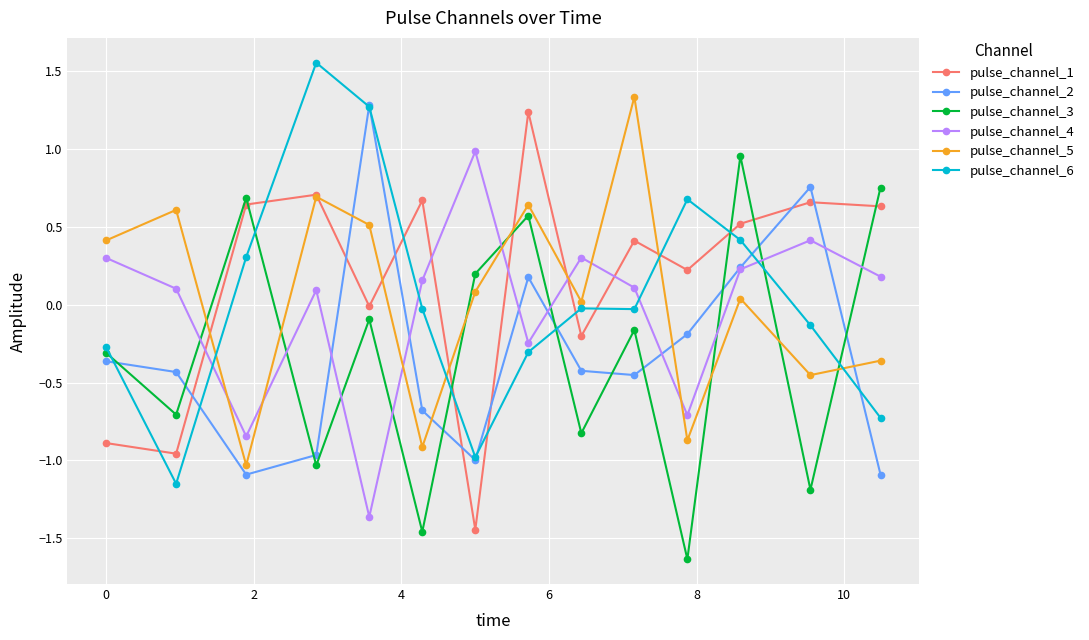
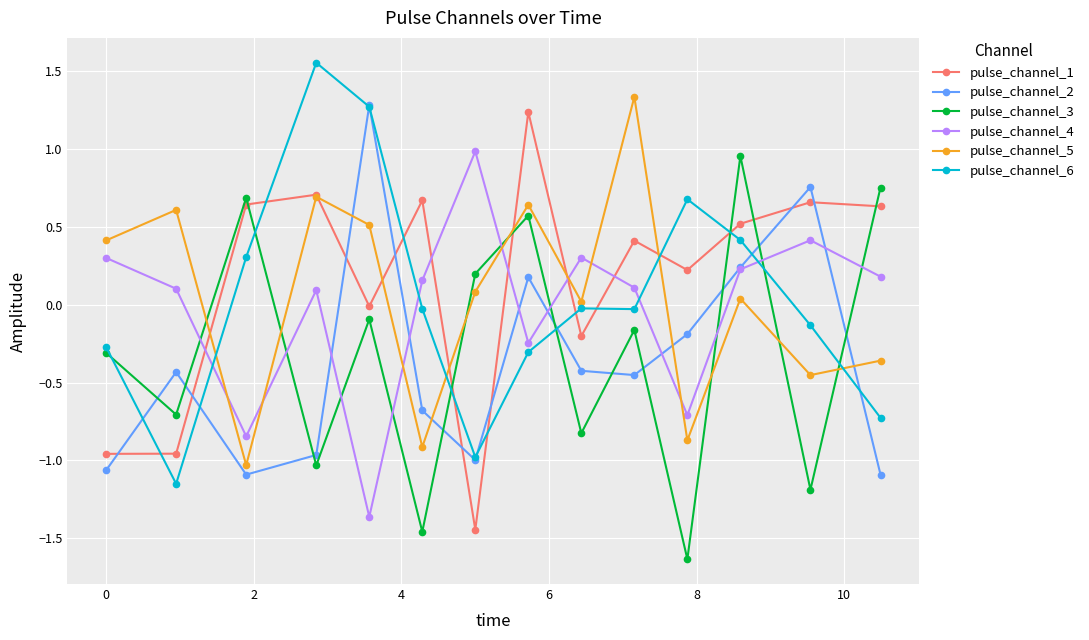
  {
    "pulse_channel_1": {
-     "0": -0.89
+     "0": -0.96
    },
    "pulse_channel_2": {
-     "0": -0.36
+     "0": -1.06
    },
    "pulse_channel_3": {
      "0": -0.31
    },
    "pulse_channel_4": {
      "0": 0.30
    },
    "pulse_channel_5": {
      "0": 0.41
    },
    "pulse_channel_6": {
      "0": -0.27
    }
  }
